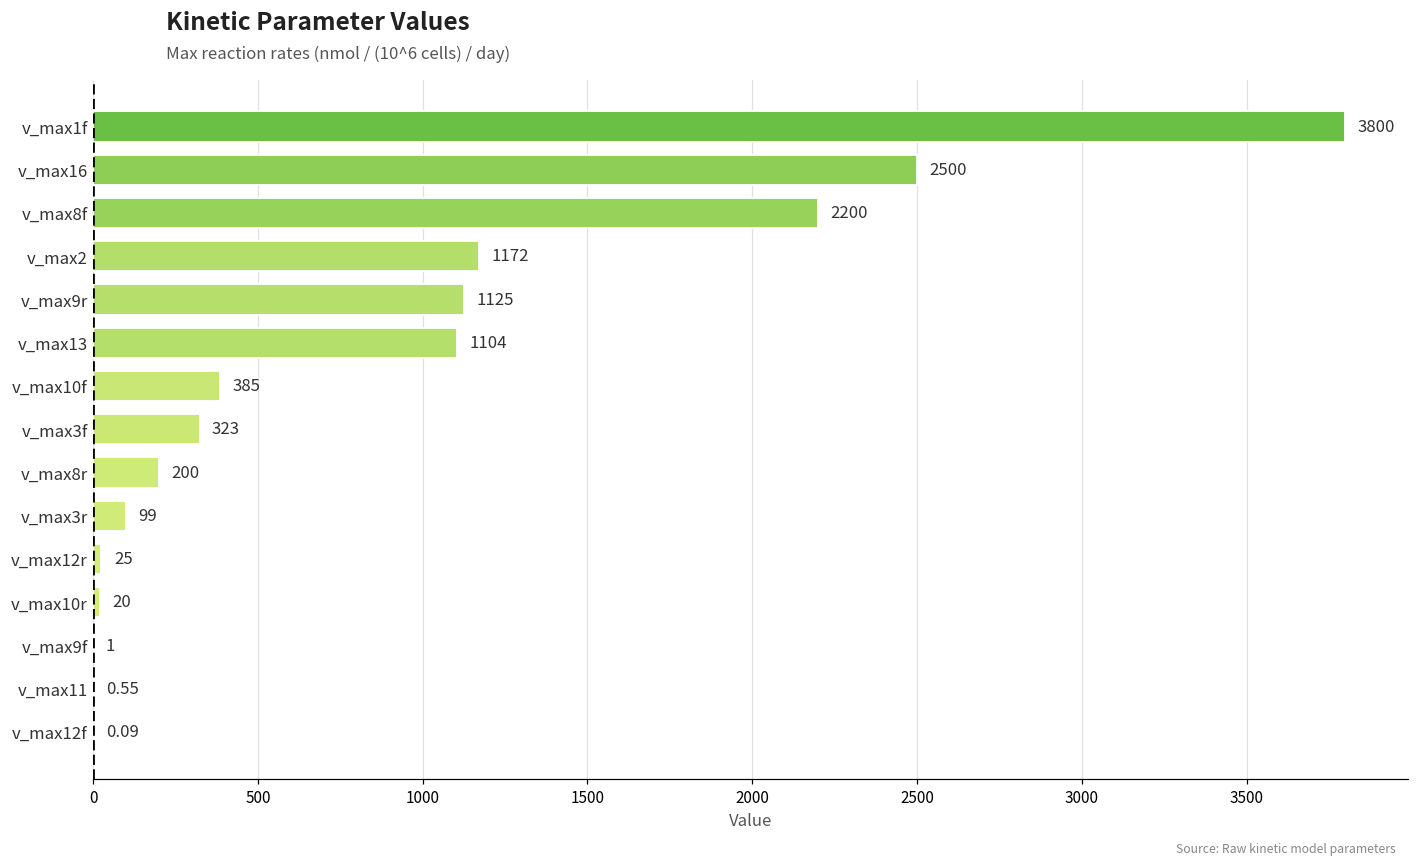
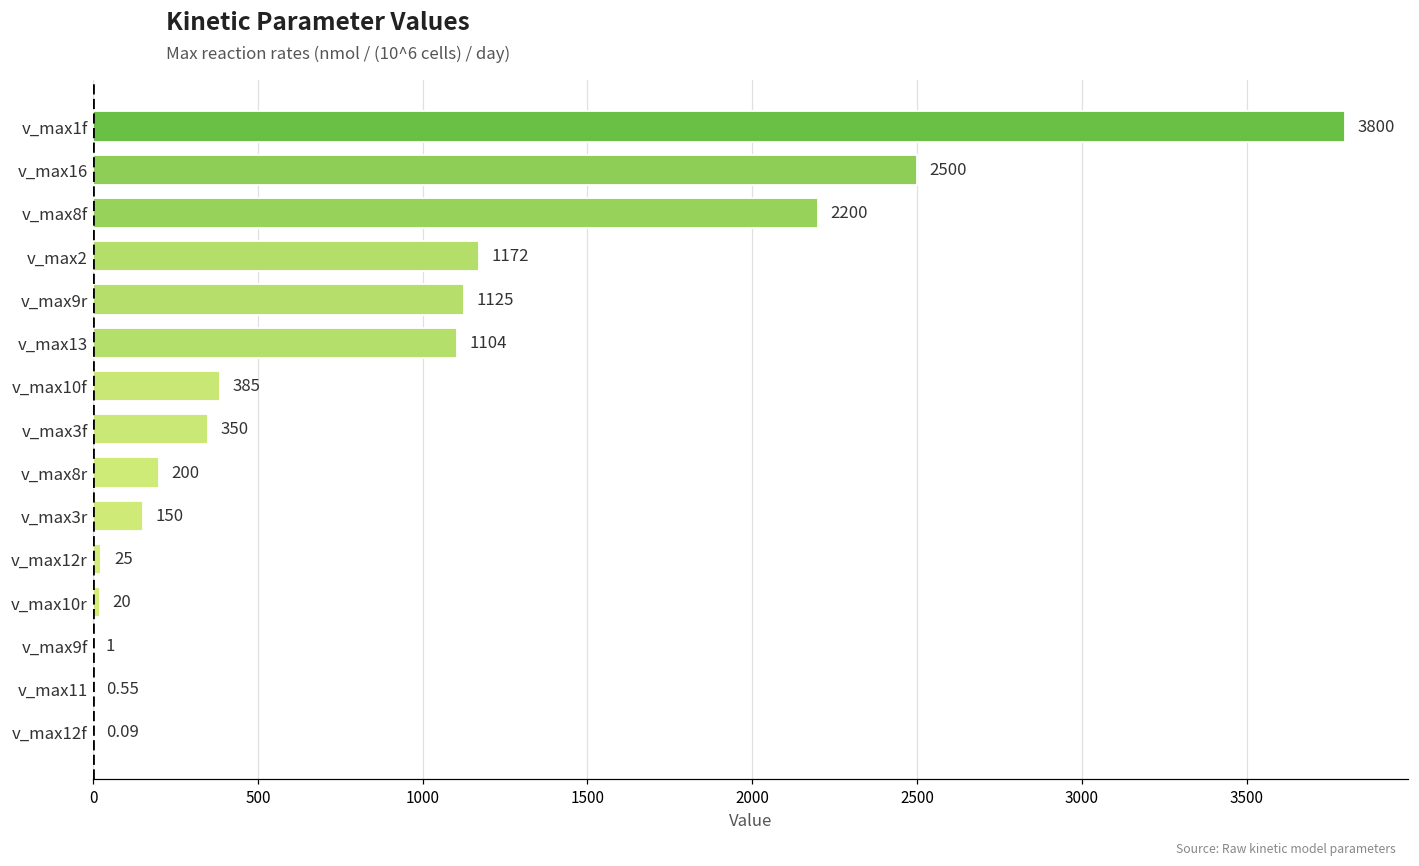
  {
    "v_max1f": 3800,
    "v_max16": 2500,
    "v_max8f": 2200,
    "v_max2": 1172,
    "v_max9r": 1125,
    "v_max13": 1104,
    "v_max10f": 385,
-   "v_max3f": 323,
+   "v_max3f": 350,
    "v_max8r": 200,
-   "v_max3r": 99,
+   "v_max3r": 150,
    "v_max12r": 25,
    "v_max10r": 20,
    "v_max9f": 1,
    "v_max11": 0.55,
    "v_max12f": 0.09
  }
